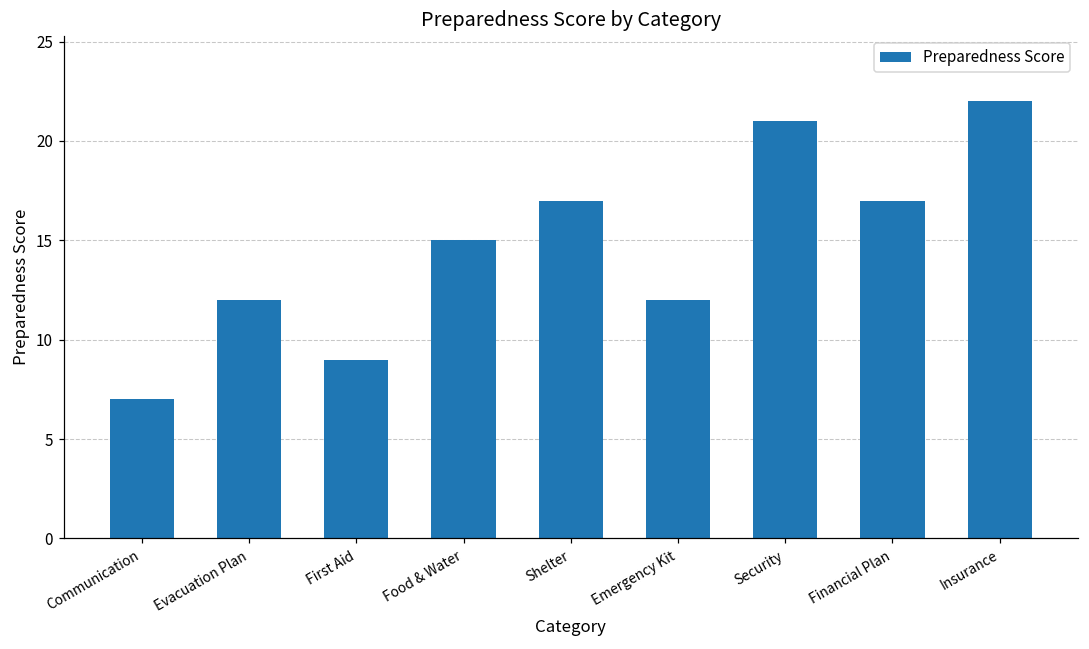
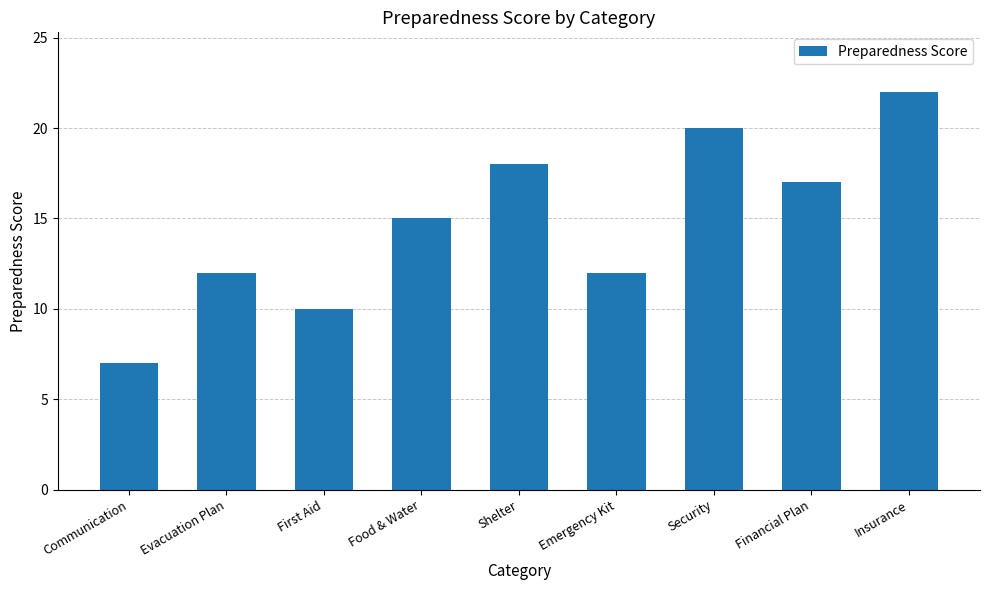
  {
    "Communication": 7,
    "Evacuation Plan": 12,
-   "First Aid": 9,
+   "First Aid": 10,
    "Food & Water": 15,
-   "Shelter": 17,
+   "Shelter": 18,
    "Emergency Kit": 12,
-   "Security": 21,
+   "Security": 20,
    "Financial Plan": 17,
    "Insurance": 22
  }
